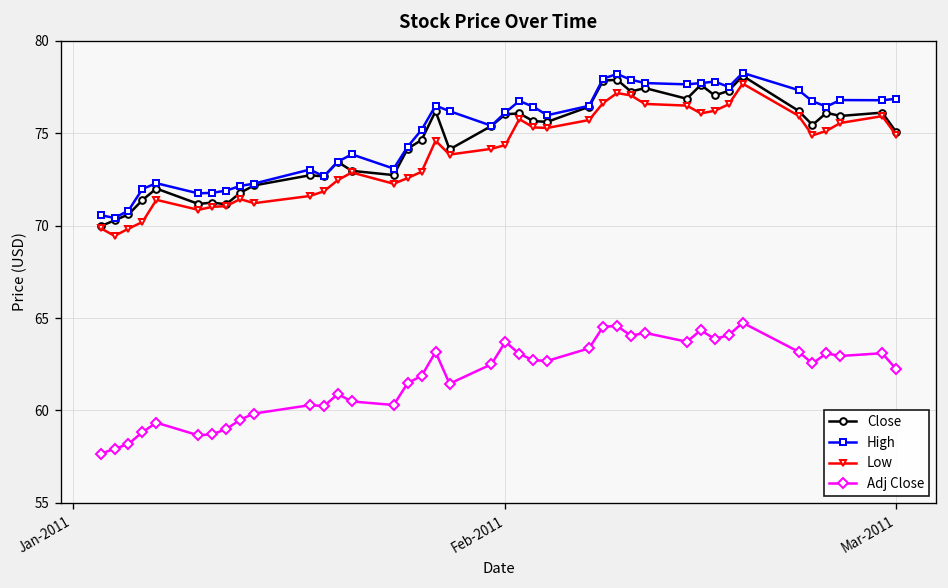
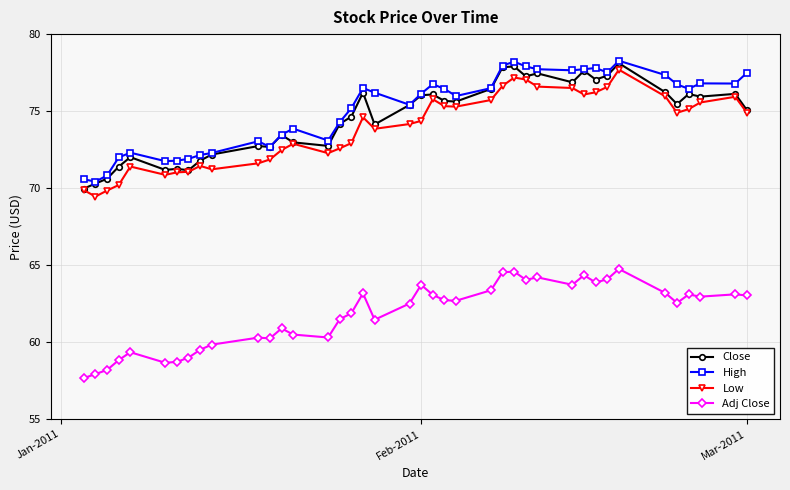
  {
    "Close": {
      "Mar-2011": 75.1
    },
    "High": {
-     "Mar-2011": 76.9
+     "Mar-2011": 77.5
    },
    "Low": {
      "Feb-2011": 74.4,
      "Mar-2011": 74.9
    },
    "Adj Close": {
      "Feb-2011": 63.7,
-     "Mar-2011": 62.2
+     "Mar-2011": 63.0
    }
  }
